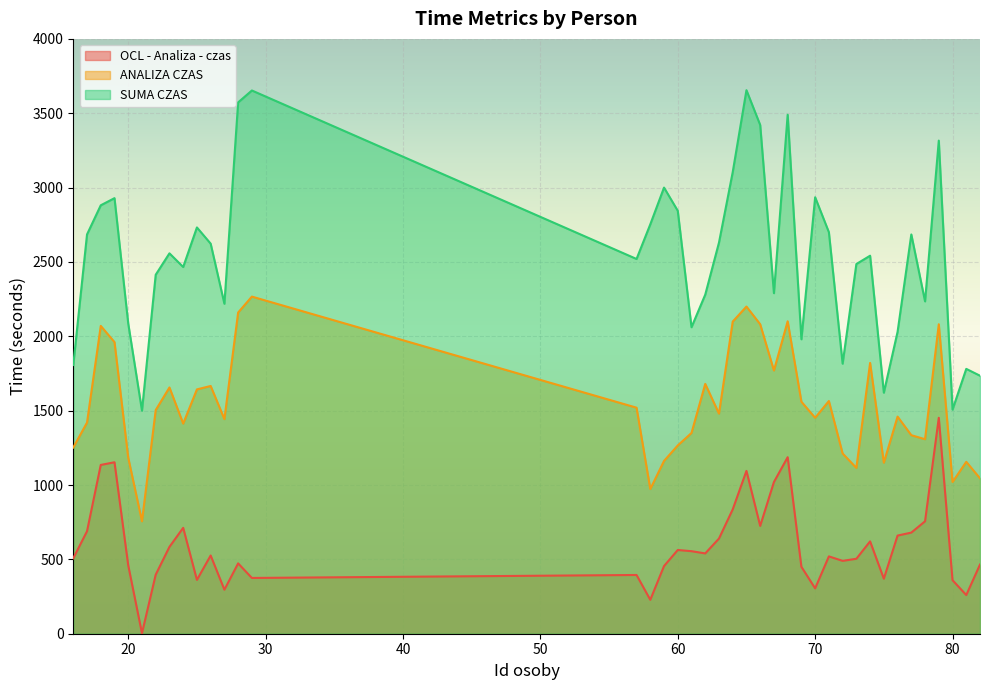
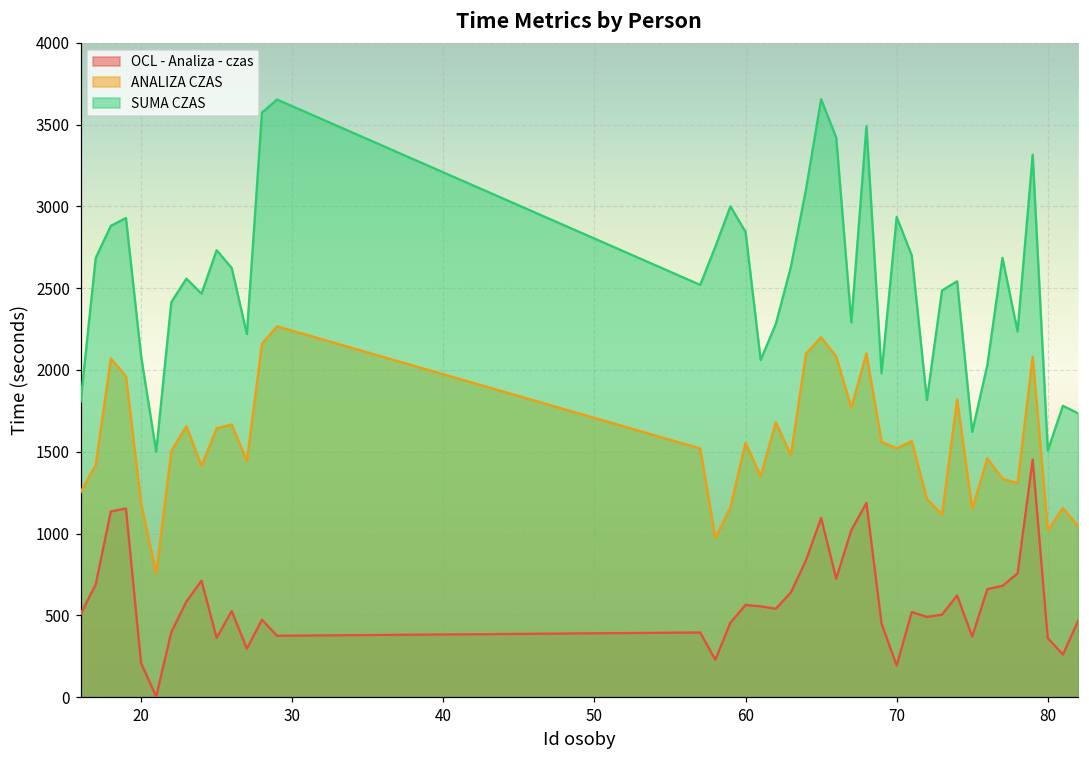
  {
    "OCL - Analiza - czas": {
-     "20": 460,
+     "20": 210,
      "60": 560,
-     "70": 310,
+     "70": 190,
      "80": 360
    },
    "ANALIZA CZAS": {
      "20": 1180,
-     "60": 1270,
-     "70": 1450,
+     "60": 1560,
+     "70": 1520,
      "80": 1020
    },
    "SUMA CZAS": {
      "20": 2090,
      "60": 2840,
      "70": 2940,
      "80": 1510
    }
  }
